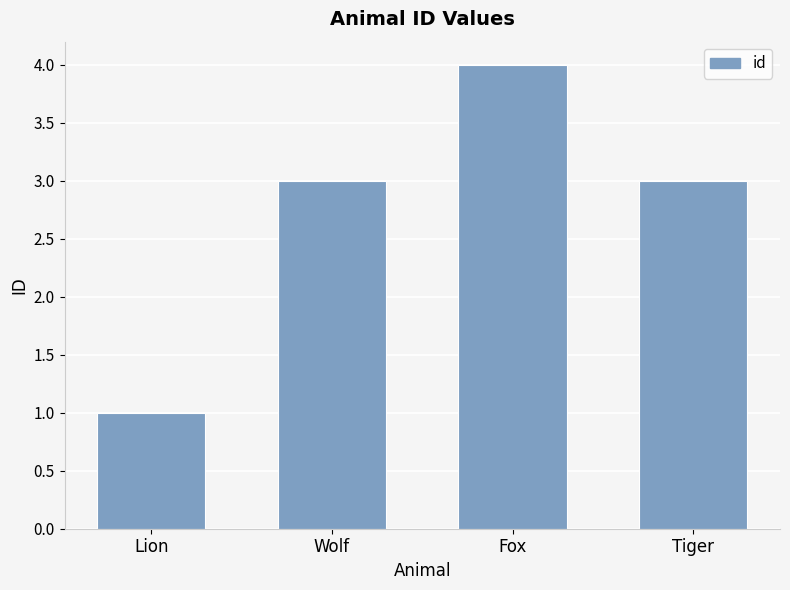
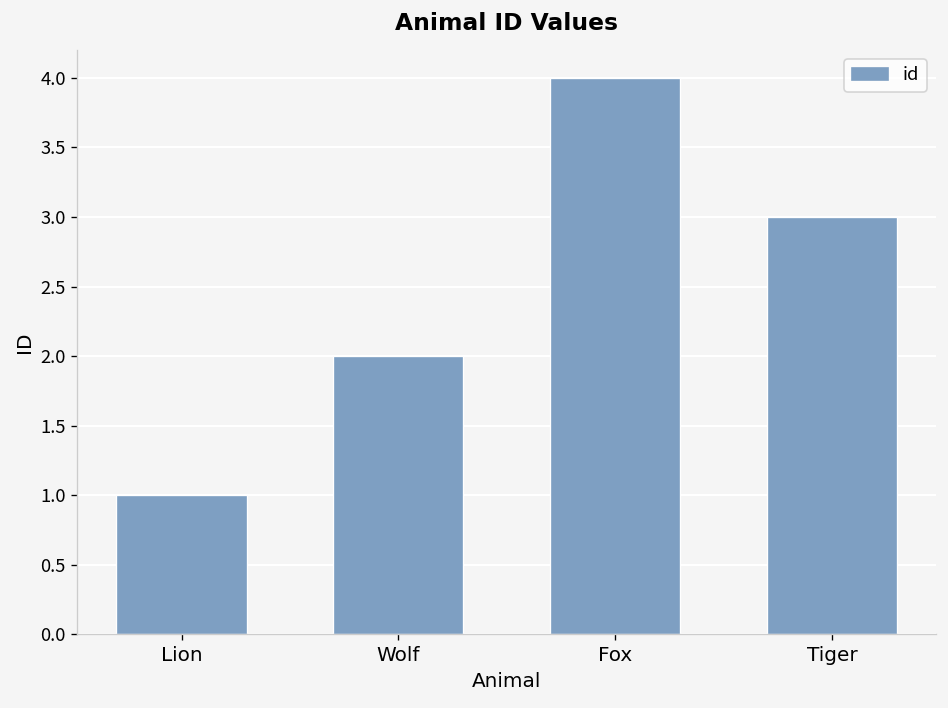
  {
    "Lion": 1,
-   "Wolf": 3,
+   "Wolf": 2,
    "Fox": 4,
    "Tiger": 3
  }
